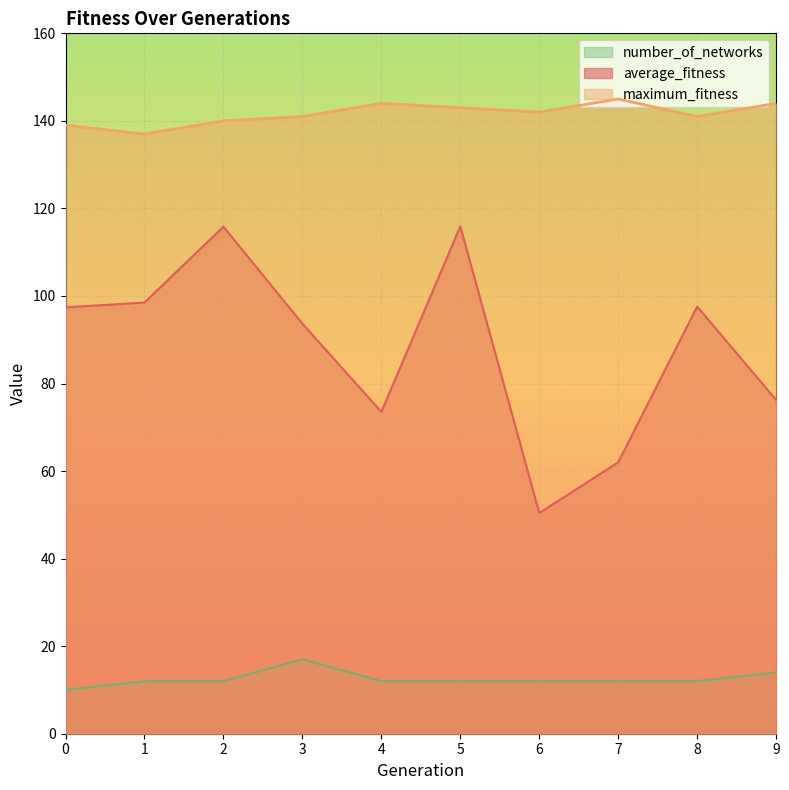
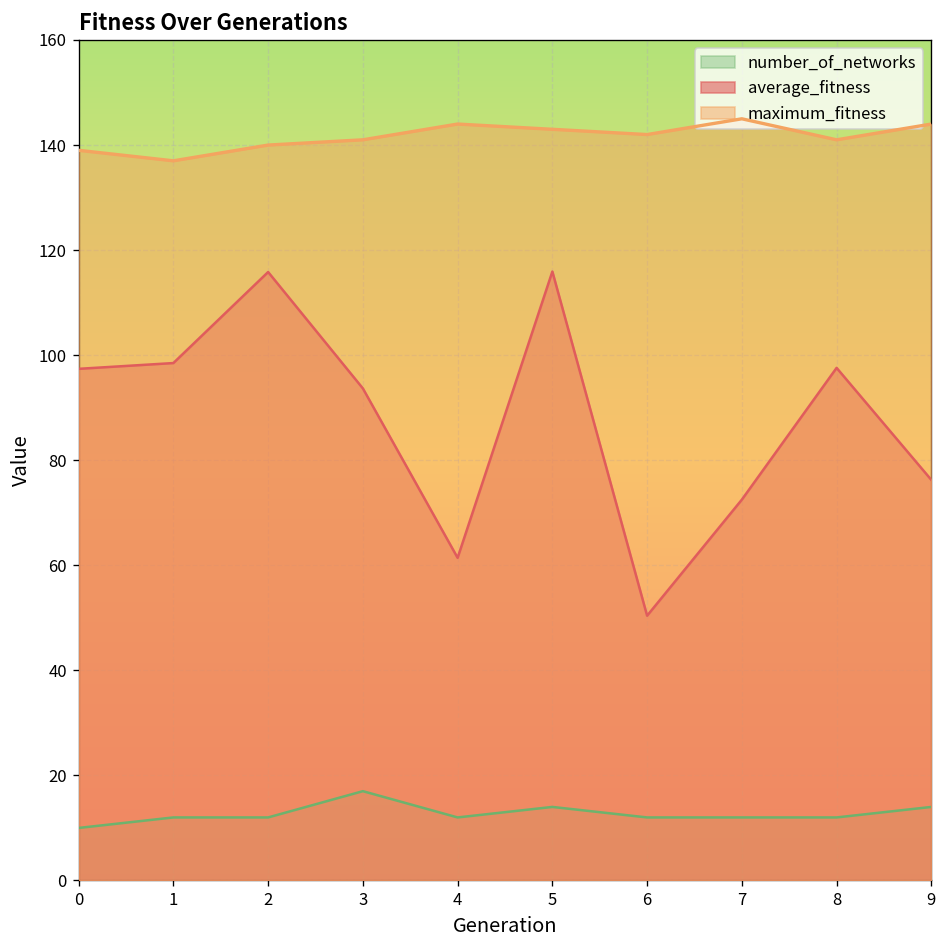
  {
    "number_of_networks": {
      "0": 10,
      "1": 12,
      "2": 12,
      "3": 17,
      "4": 12,
-     "5": 12,
+     "5": 14,
      "6": 12,
      "7": 12,
      "8": 12,
      "9": 14
    },
    "average_fitness": {
      "0": 97,
      "1": 99,
      "2": 116,
      "3": 94,
-     "4": 74,
+     "4": 61,
      "5": 116,
      "6": 50,
-     "7": 62,
+     "7": 73,
      "8": 98,
      "9": 76
    },
    "maximum_fitness": {
      "0": 139,
      "1": 137,
      "2": 140,
      "3": 141,
      "4": 144,
      "5": 143,
      "6": 142,
      "8": 141,
      "9": 144
    }
  }
